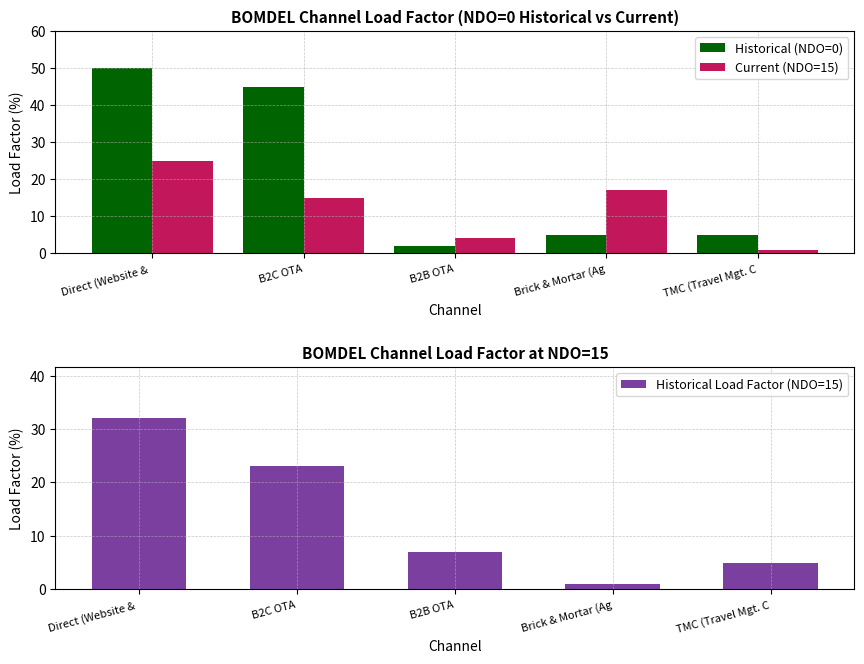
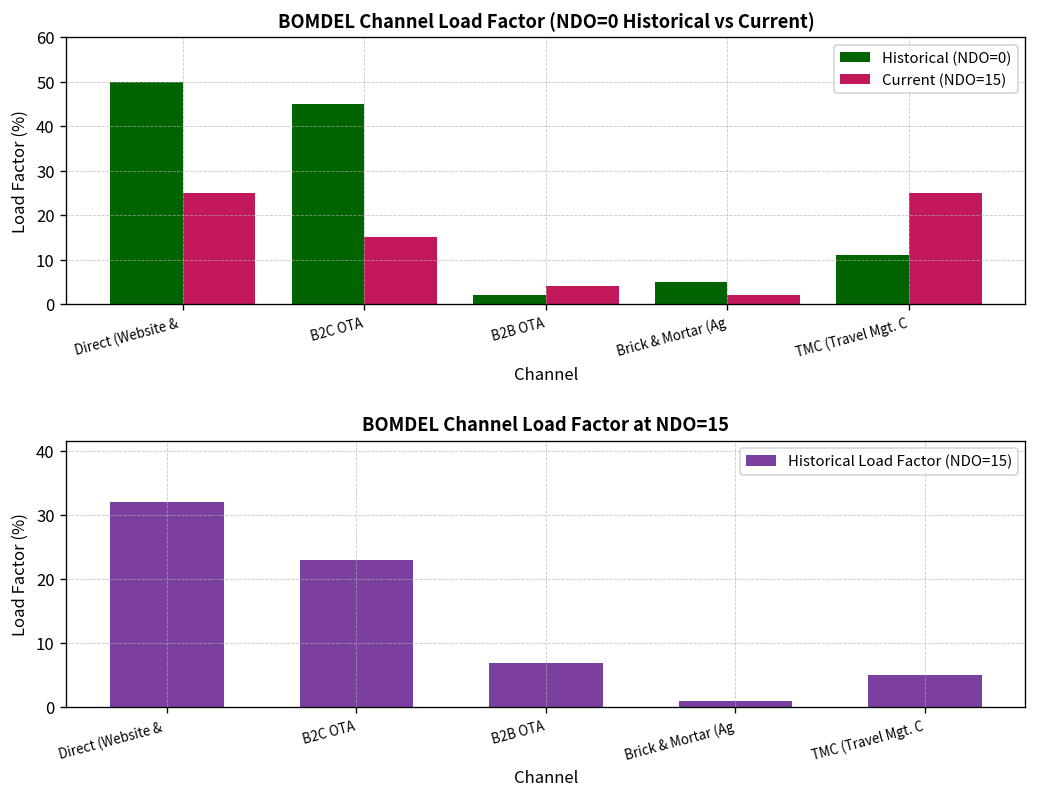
  {
    "BOMDEL Channel Load Factor (NDO=0 Historical vs Current)": {
      "Historical (NDO=0)": {
        "Direct (Website &": 50,
        "B2C OTA": 45,
        "B2B OTA": 2,
        "Brick & Mortar (Ag": 5,
-       "TMC (Travel Mgt. C": 5
+       "TMC (Travel Mgt. C": 11
      },
      "Current (NDO=15)": {
        "Direct (Website &": 25,
        "B2C OTA": 15,
        "B2B OTA": 4,
-       "Brick & Mortar (Ag": 17,
-       "TMC (Travel Mgt. C": 1
+       "Brick & Mortar (Ag": 2,
+       "TMC (Travel Mgt. C": 25
      }
    },
    "BOMDEL Channel Load Factor at NDO=15": {
      "Direct (Website &": 32,
      "B2C OTA": 23,
      "B2B OTA": 7,
      "Brick & Mortar (Ag": 1,
      "TMC (Travel Mgt. C": 5
    }
  }
